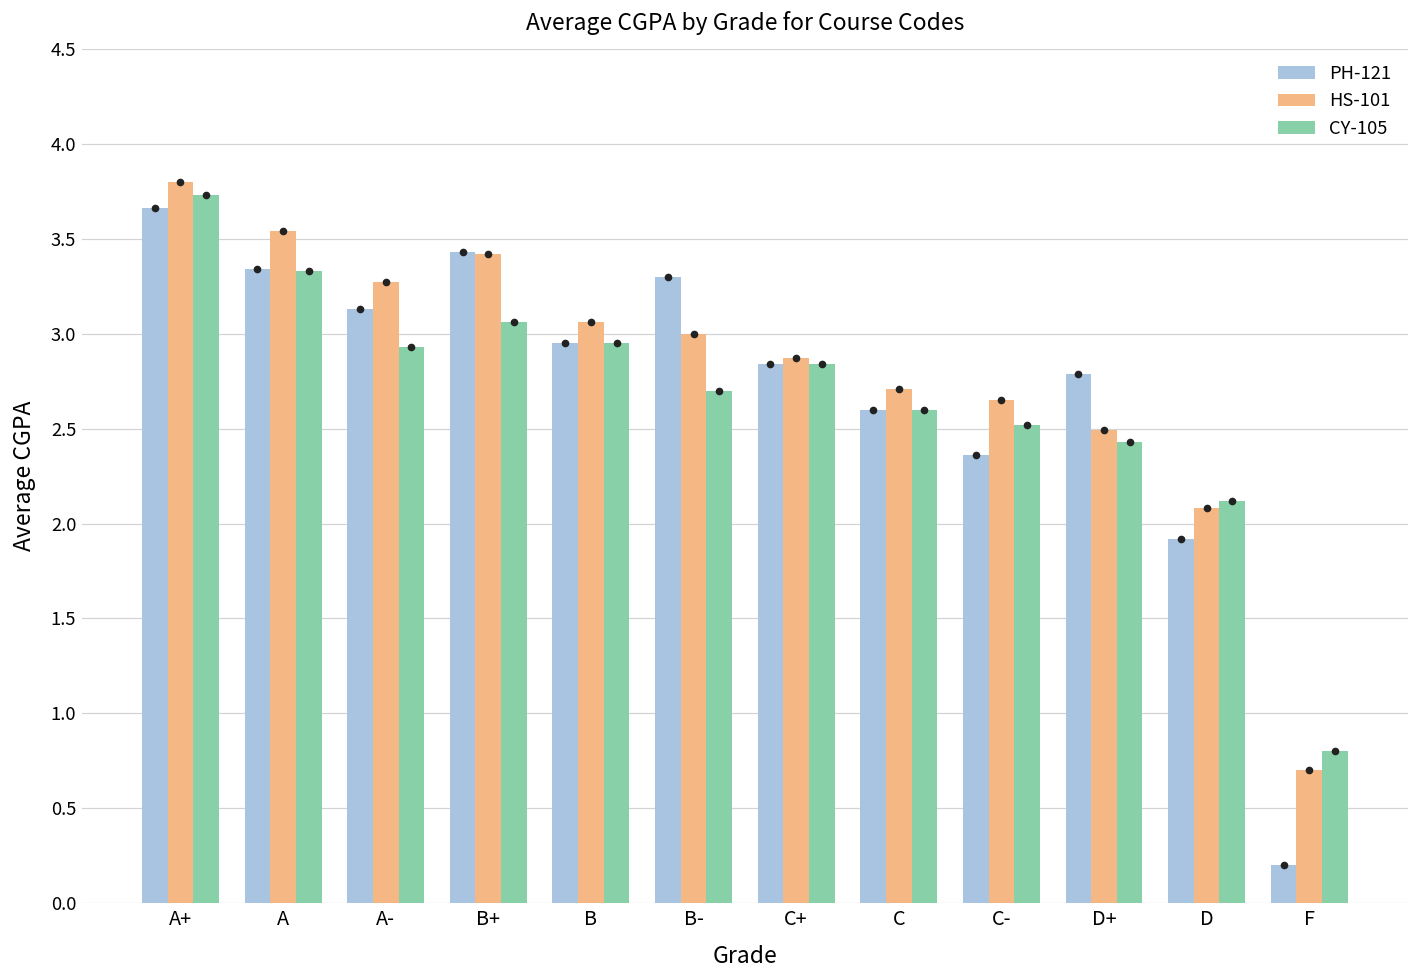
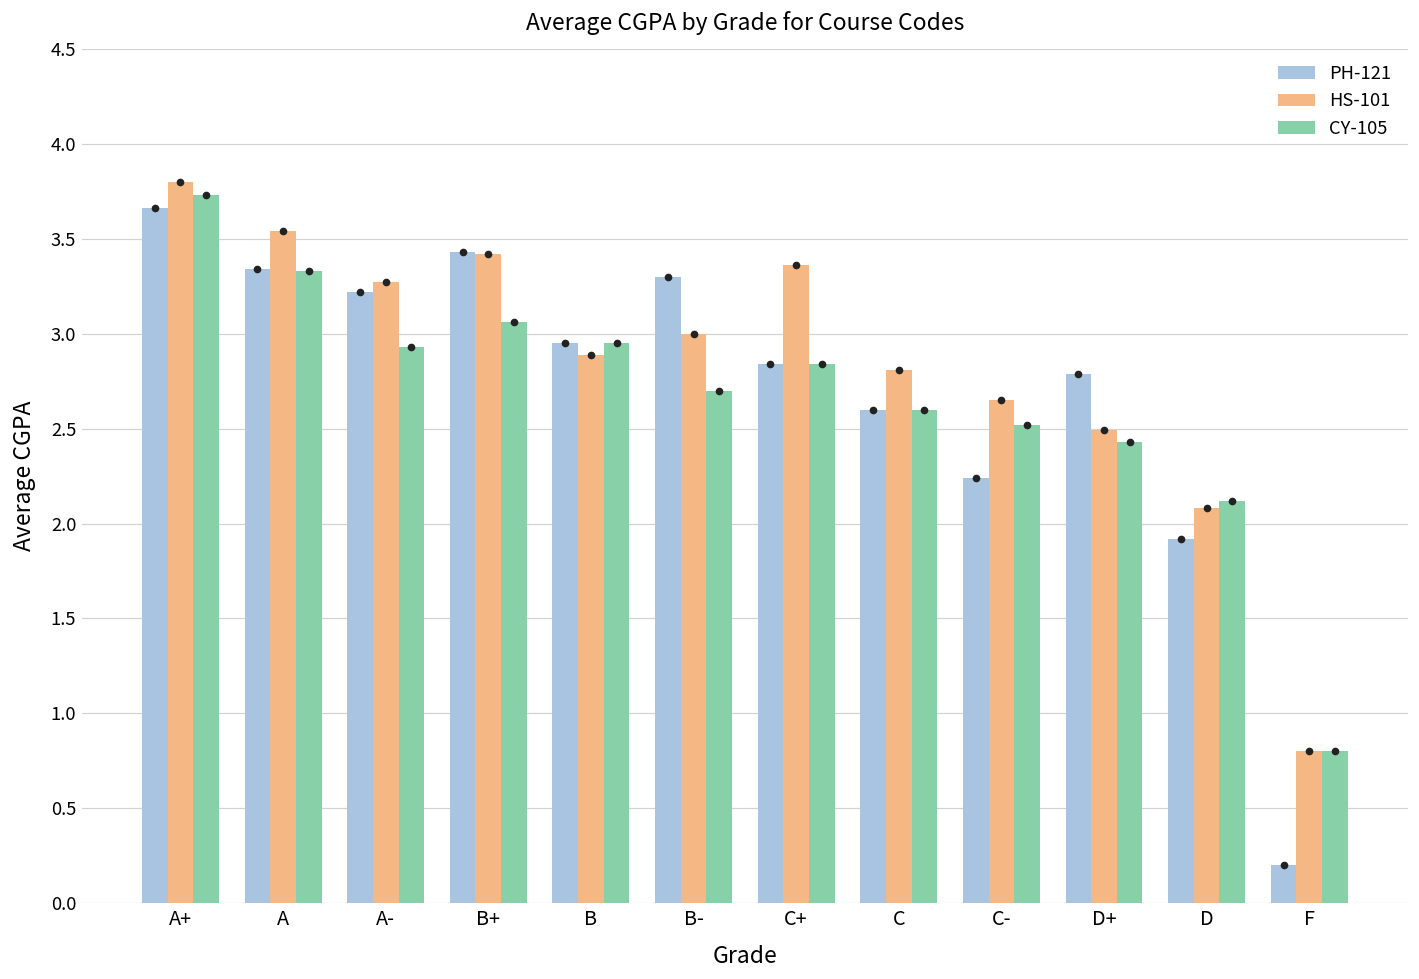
  {
    "PH-121": {
      "A+": 3.66,
      "A": 3.34,
-     "A-": 3.13,
+     "A-": 3.22,
      "B+": 3.43,
      "B": 2.95,
      "B-": 3.30,
      "C+": 2.84,
      "C": 2.60,
-     "C-": 2.36,
+     "C-": 2.24,
      "D+": 2.79,
      "D": 1.92,
      "F": 0.20
    },
    "HS-101": {
      "A+": 3.80,
      "A": 3.54,
      "A-": 3.27,
      "B+": 3.42,
-     "B": 3.06,
+     "B": 2.89,
      "B-": 3.00,
-     "C+": 2.87,
-     "C": 2.71,
+     "C+": 3.36,
+     "C": 2.81,
      "C-": 2.65,
      "D+": 2.49,
      "D": 2.08,
-     "F": 0.7
+     "F": 0.8
    },
    "CY-105": {
      "A+": 3.73,
      "A": 3.33,
      "A-": 2.93,
      "B+": 3.06,
      "B": 2.95,
      "B-": 2.70,
      "C+": 2.84,
      "C": 2.60,
      "C-": 2.52,
      "D+": 2.43,
      "D": 2.12,
      "F": 0.80
    }
  }
